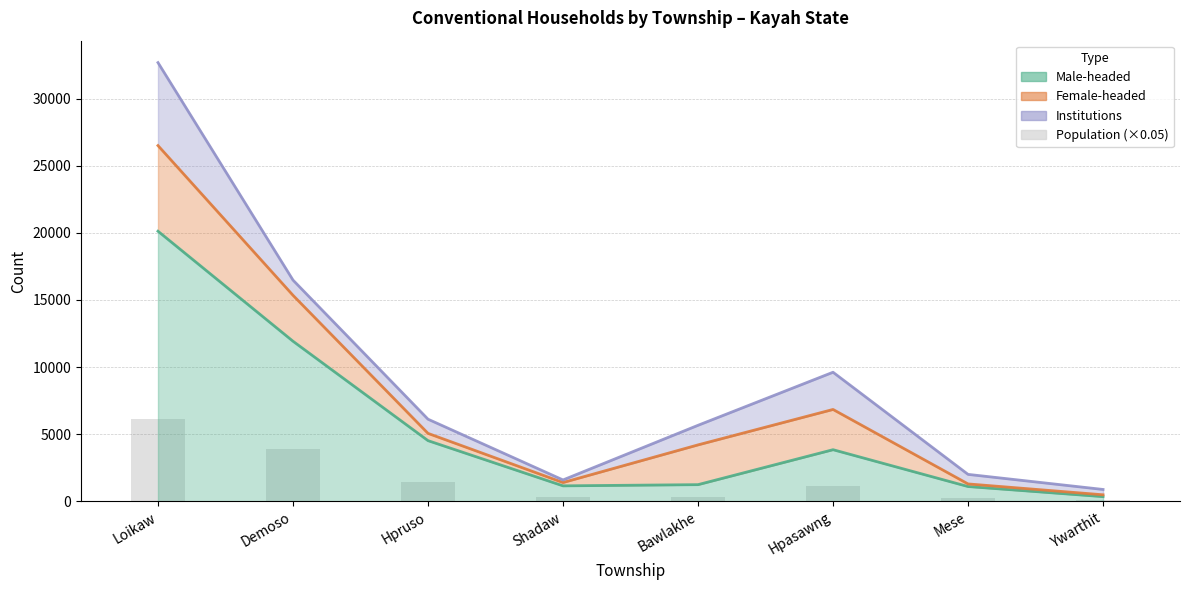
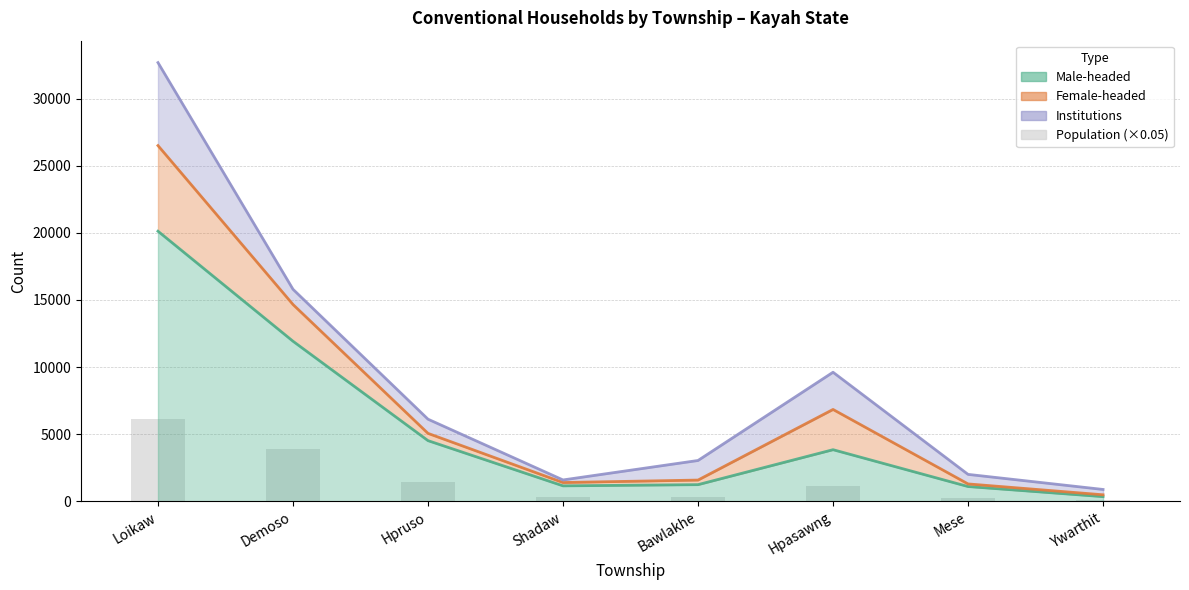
  {
    "Female-headed": {
      "Loikaw": 6400,
-     "Demoso": 3400,
+     "Demoso": 2700,
      "Hpruso": 500,
      "Shadaw": 200,
-     "Bawlakhe": 3000,
+     "Bawlakhe": 300,
      "Hpasawng": 3000,
      "Mese": 200
    }
  }
